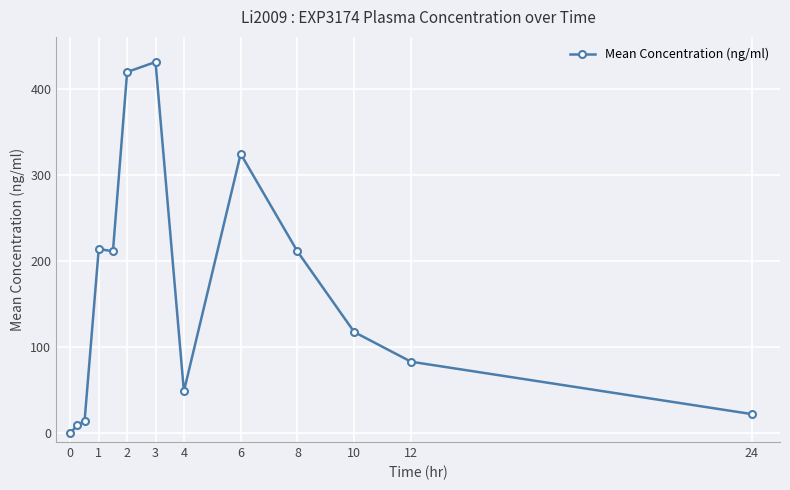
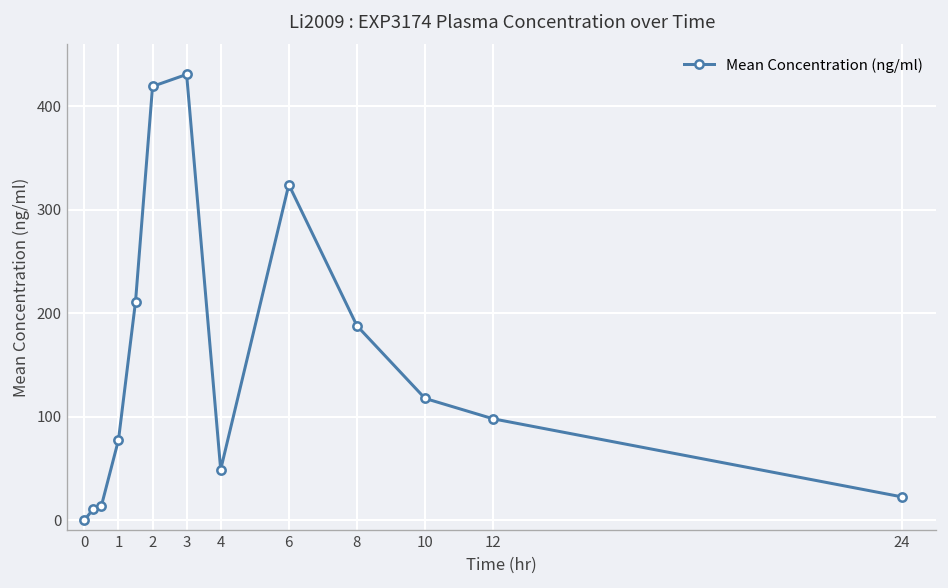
  {
    "0": 0,
-   "1": 210,
+   "1": 80,
    "2": 420,
    "3": 430,
    "4": 50,
    "6": 320,
-   "8": 210,
+   "8": 190,
    "10": 120,
-   "12": 80,
+   "12": 100,
    "24": 20
  }
